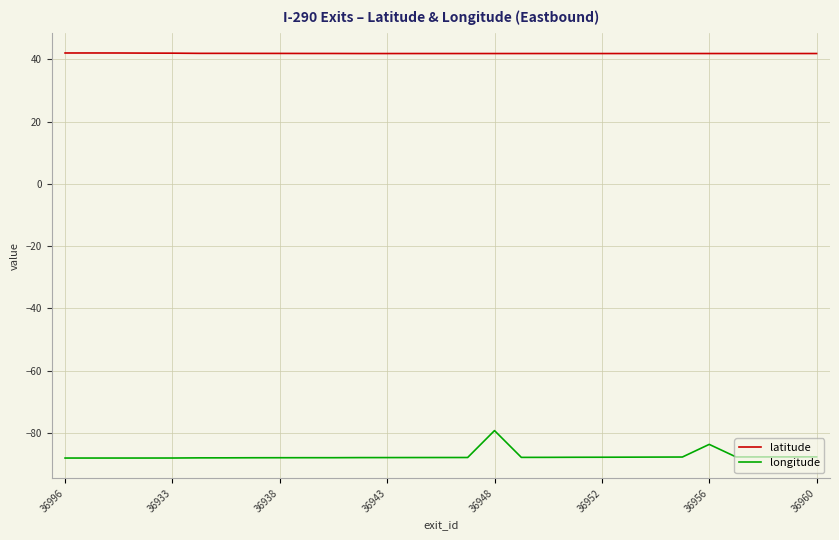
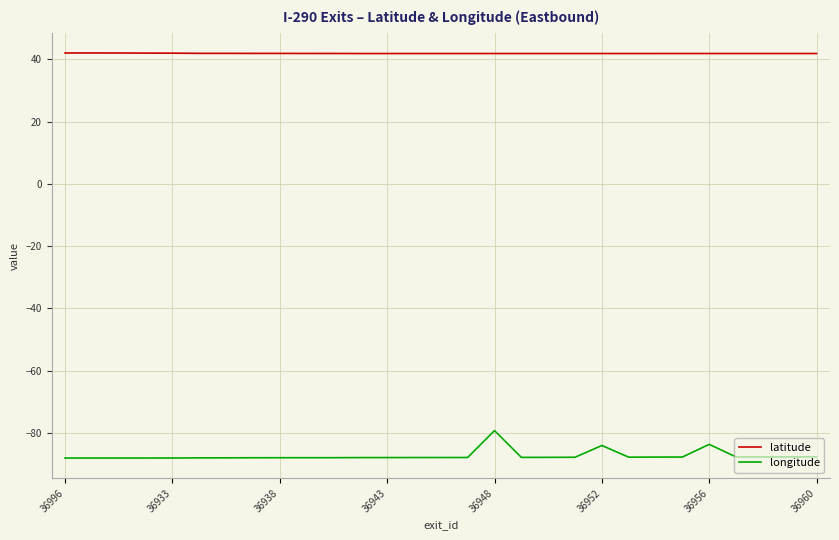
  {
    "latitude": {
      "36996": 42,
      "36933": 42,
      "36938": 42,
      "36943": 42,
      "36948": 42,
      "36952": 42,
      "36956": 42,
      "36960": 42
    },
    "longitude": {
      "36996": -88,
      "36933": -88,
      "36938": -88,
      "36943": -88,
      "36948": -79,
-     "36952": -88,
+     "36952": -84,
      "36956": -84
    }
  }
